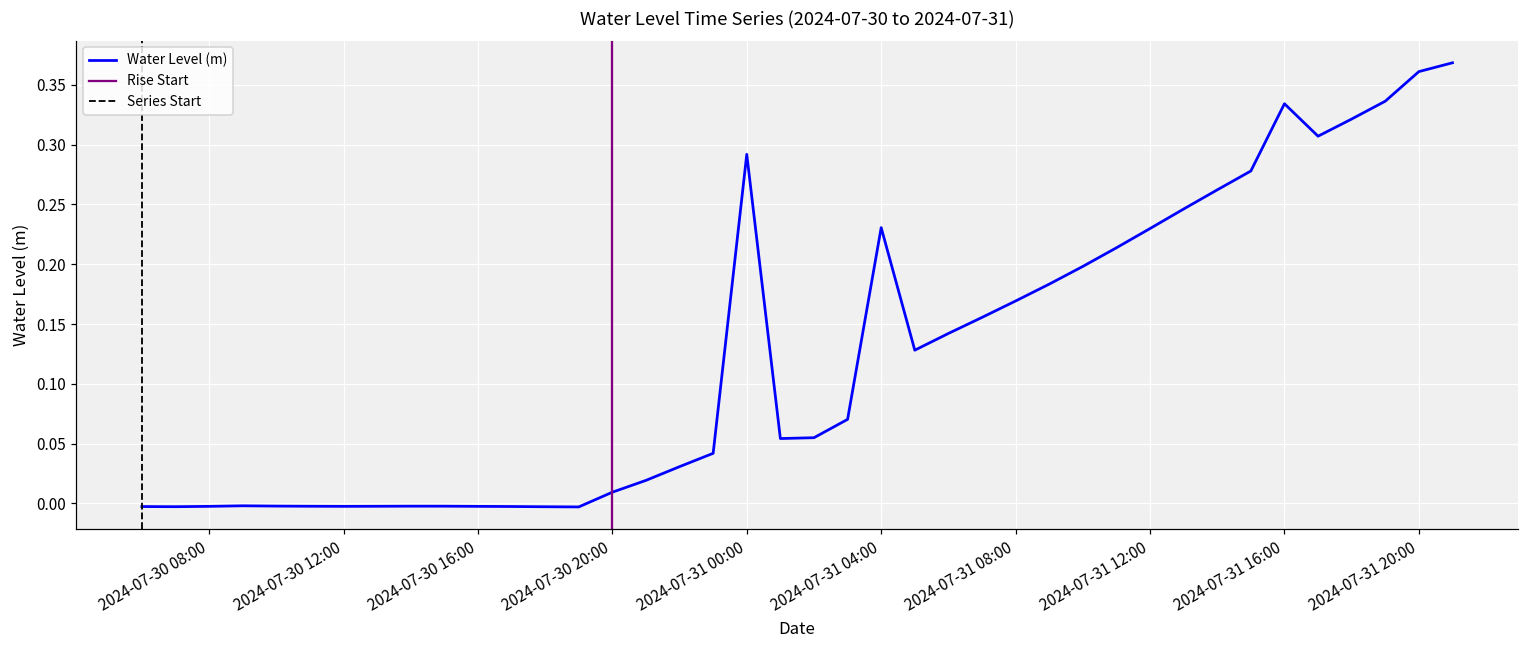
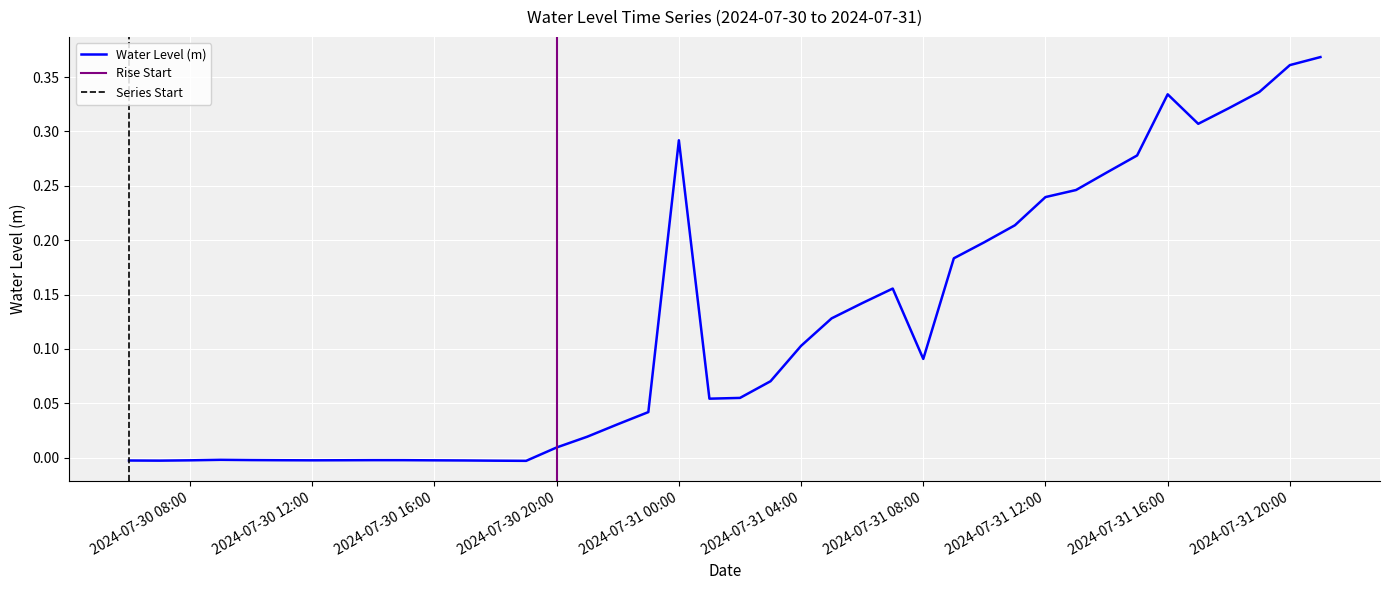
  {
    "2024-07-30 08:00": -0.002,
    "2024-07-30 12:00": -0.002,
    "2024-07-30 16:00": -0.002,
    "2024-07-30 20:00": 0.009,
    "2024-07-31 00:00": 0.292,
-   "2024-07-31 04:00": 0.231,
-   "2024-07-31 08:00": 0.169,
-   "2024-07-31 12:00": 0.230,
+   "2024-07-31 04:00": 0.103,
+   "2024-07-31 08:00": 0.091,
+   "2024-07-31 12:00": 0.240,
    "2024-07-31 16:00": 0.334,
    "2024-07-31 20:00": 0.361
  }
